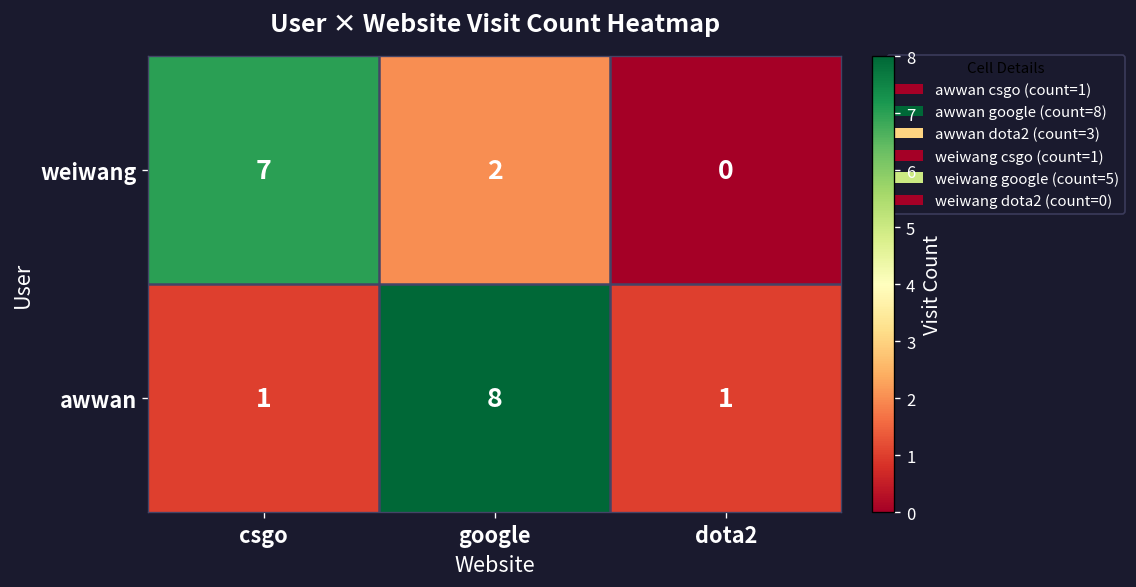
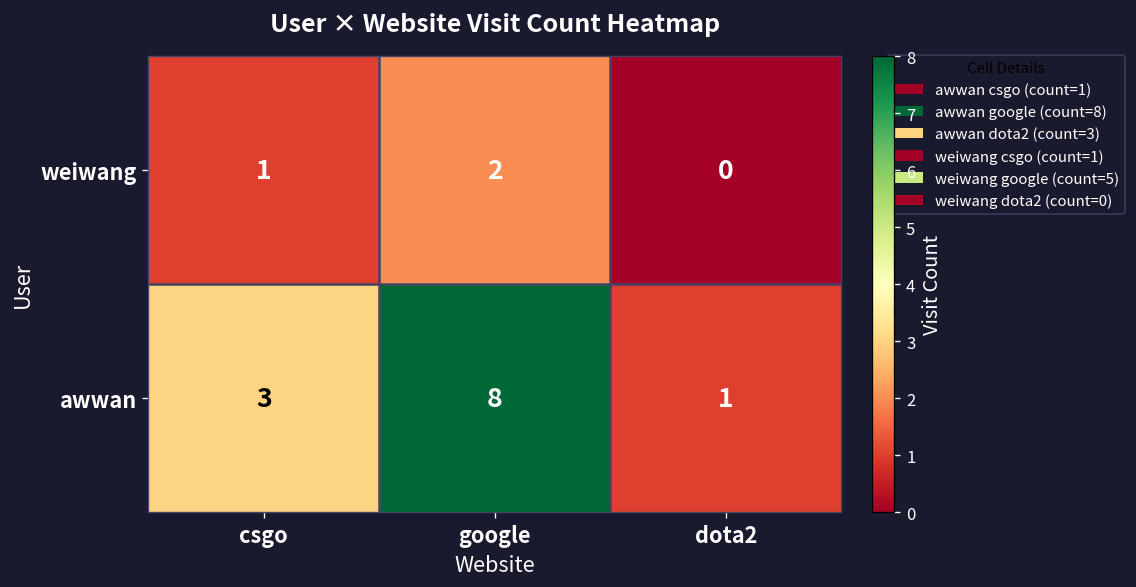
  {
    "weiwang": {
-     "csgo": 7,
+     "csgo": 1,
      "google": 2,
      "dota2": 0
    },
    "awwan": {
-     "csgo": 1,
+     "csgo": 3,
      "google": 8,
      "dota2": 1
    }
  }
